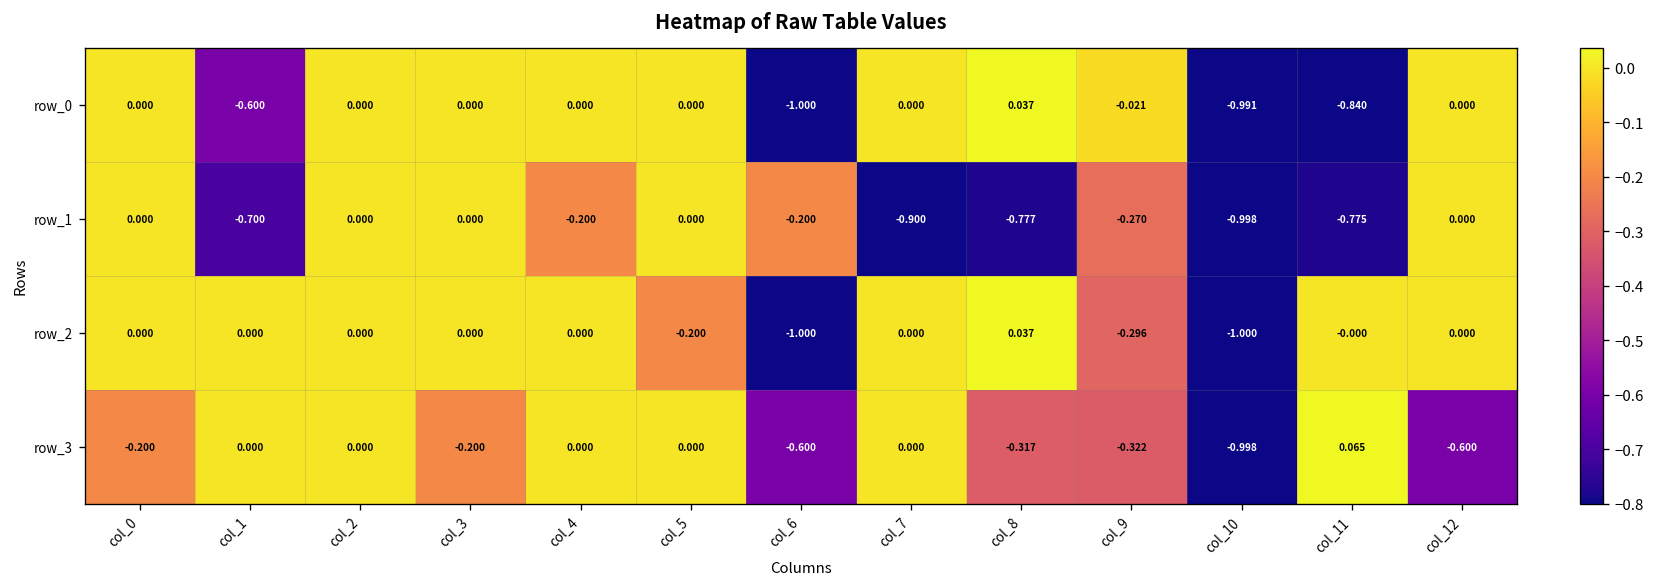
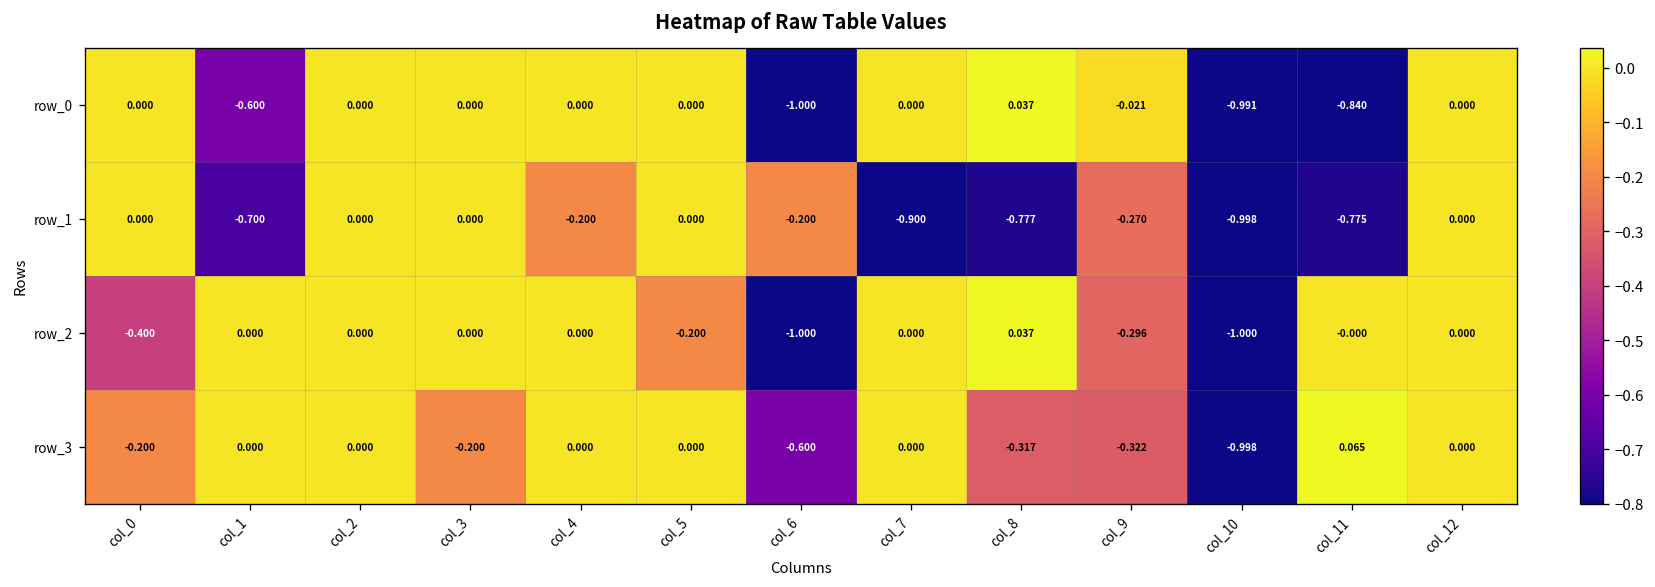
  {
    "row_0": {
      "col_0": 0.000,
      "col_1": -0.600,
      "col_2": 0.000,
      "col_3": 0.000,
      "col_4": 0.000,
      "col_5": 0.000,
      "col_6": -1.000,
      "col_7": 0.000,
      "col_8": 0.037,
      "col_9": -0.021,
      "col_10": -0.991,
      "col_11": -0.840,
      "col_12": 0.000
    },
    "row_1": {
      "col_0": 0.000,
      "col_1": -0.700,
      "col_2": 0.000,
      "col_3": 0.000,
      "col_4": -0.200,
      "col_5": 0.000,
      "col_6": -0.200,
      "col_7": -0.900,
      "col_8": -0.777,
      "col_9": -0.270,
      "col_10": -0.998,
      "col_11": -0.775,
      "col_12": 0.000
    },
    "row_2": {
-     "col_0": 0.000,
+     "col_0": -0.400,
      "col_1": 0.000,
      "col_2": 0.000,
      "col_3": 0.000,
      "col_4": 0.000,
      "col_5": -0.200,
      "col_6": -1.000,
      "col_7": 0.000,
      "col_8": 0.037,
      "col_9": -0.296,
      "col_10": -1.000,
      "col_11": -0.000,
      "col_12": 0.000
    },
    "row_3": {
      "col_0": -0.200,
      "col_1": 0.000,
      "col_2": 0.000,
      "col_3": -0.200,
      "col_4": 0.000,
      "col_5": 0.000,
      "col_6": -0.600,
      "col_7": 0.000,
      "col_8": -0.317,
      "col_9": -0.322,
      "col_10": -0.998,
      "col_11": 0.065,
-     "col_12": -0.600
+     "col_12": 0.000
    }
  }
